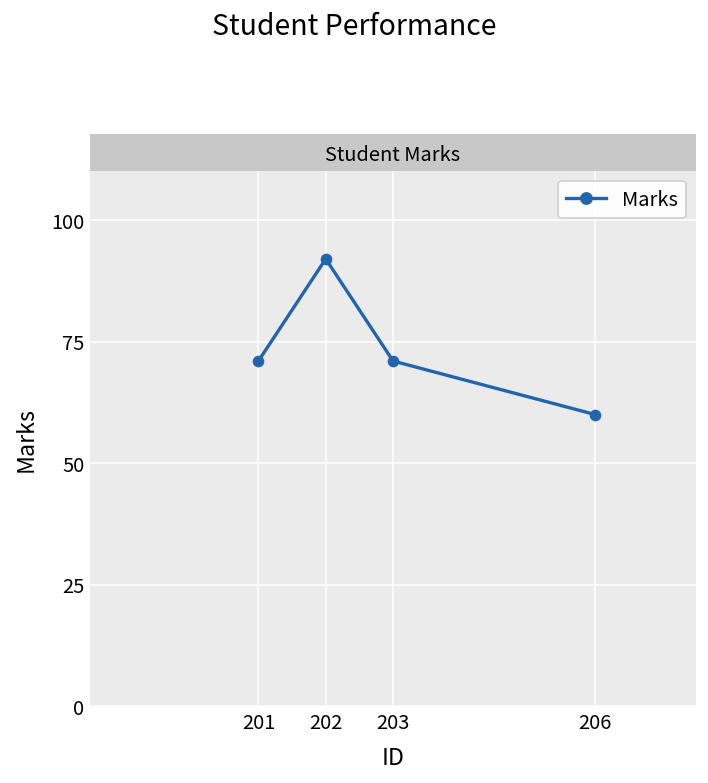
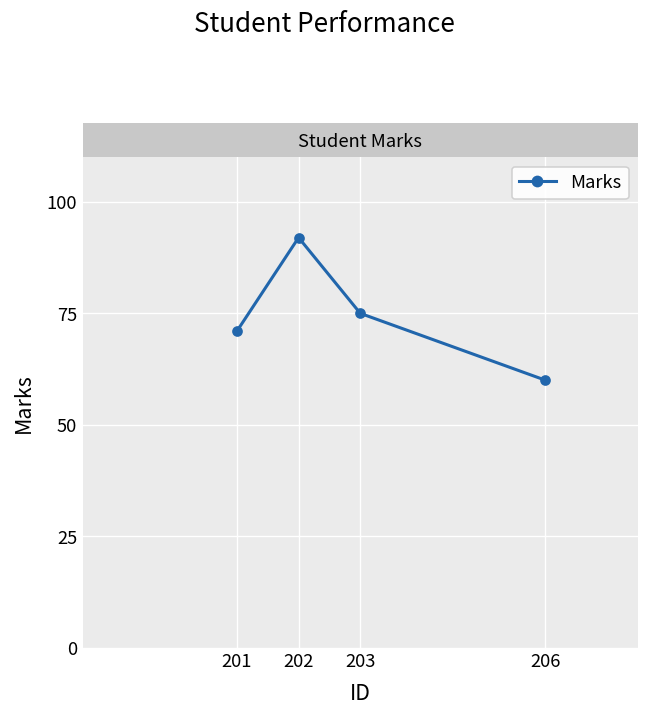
  {
    "201": 71,
    "202": 92,
-   "203": 71,
+   "203": 75,
    "206": 60
  }
